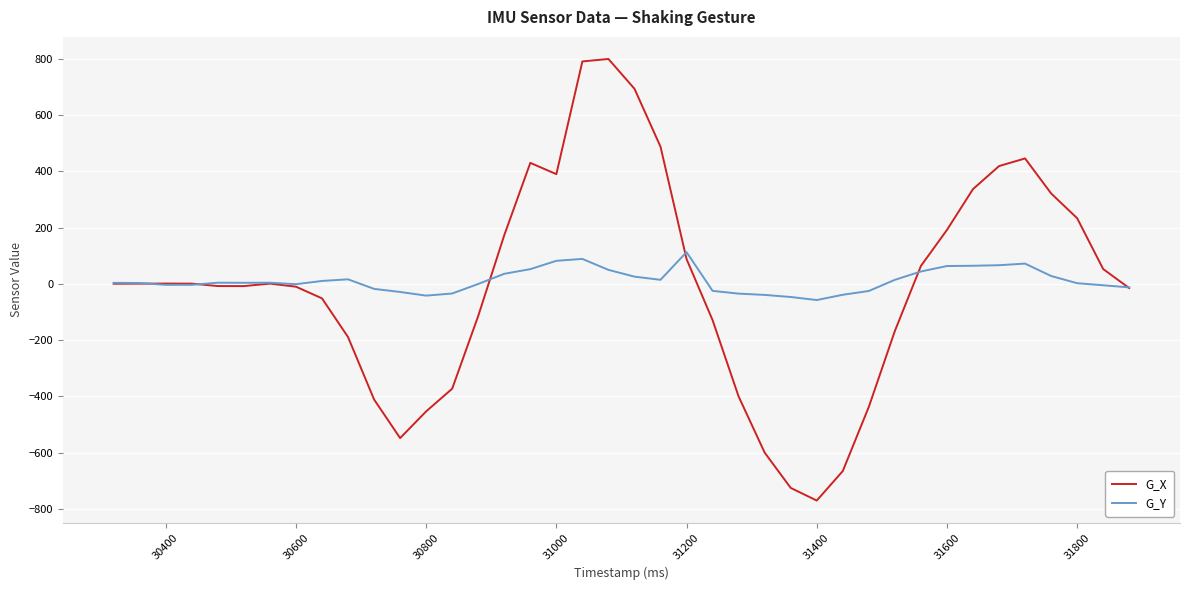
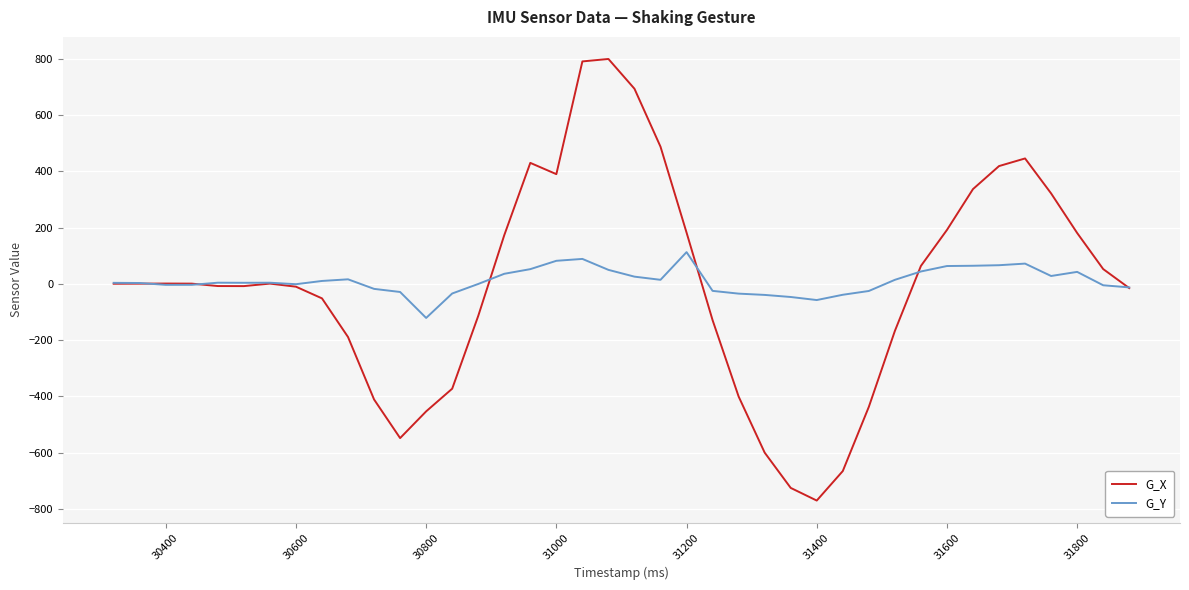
  {
    "G_X": {
      "30800": -450,
      "31000": 390,
-     "31200": 90,
+     "31200": 180,
      "31400": -770,
      "31600": 190,
-     "31800": 230
+     "31800": 180
    },
    "G_Y": {
-     "30800": -40,
+     "30800": -120,
      "31000": 80,
      "31200": 110,
      "31400": -60,
      "31600": 60,
-     "31800": 0
+     "31800": 40
    }
  }
